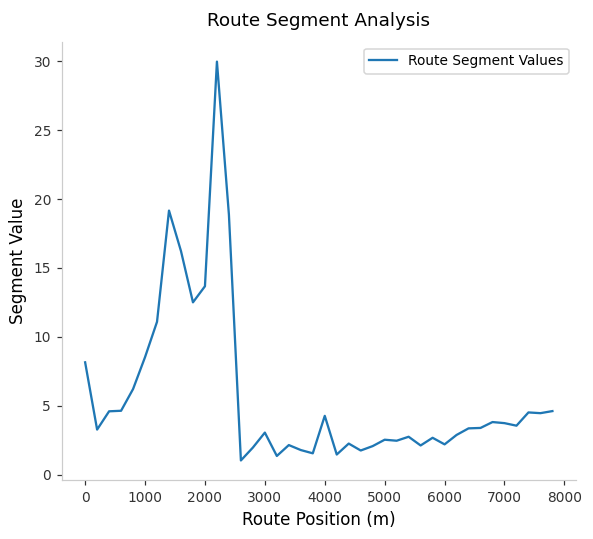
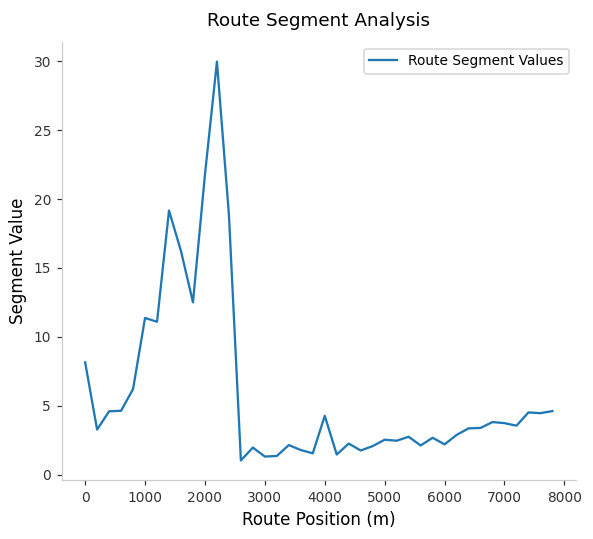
  {
    "0": 8.2,
-   "1000": 8.5,
-   "2000": 13.7,
-   "3000": 3.1,
+   "1000": 11.4,
+   "2000": 21.8,
+   "3000": 1.3,
    "4000": 4.3,
    "5000": 2.5,
    "6000": 2.2,
    "7000": 3.7
  }
